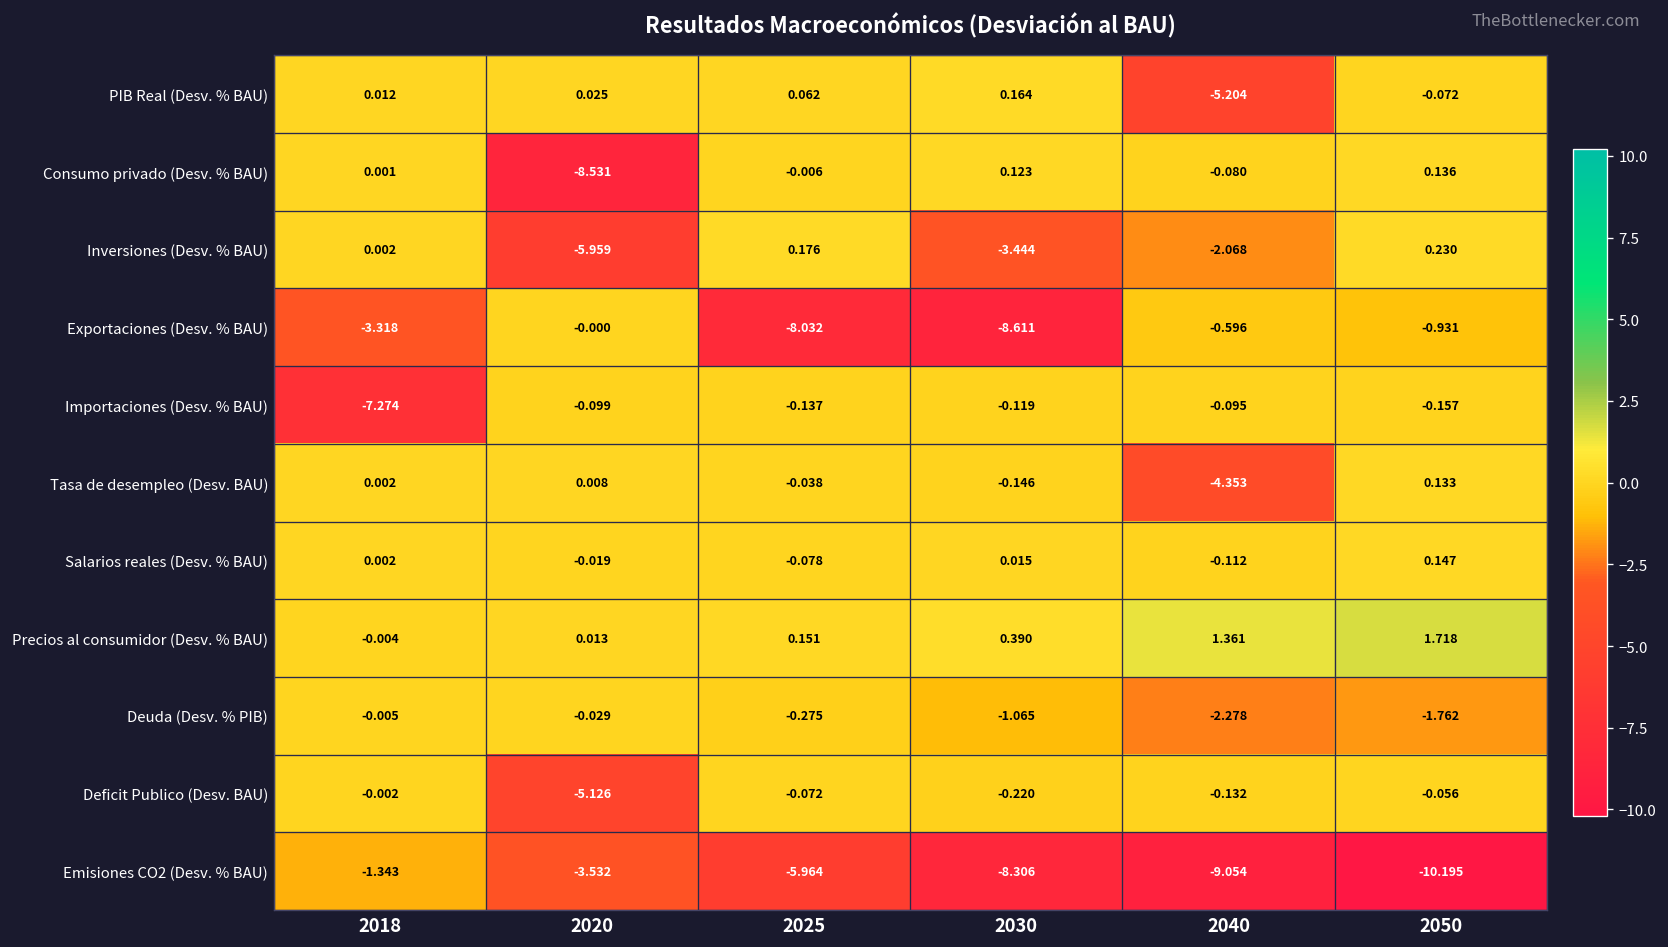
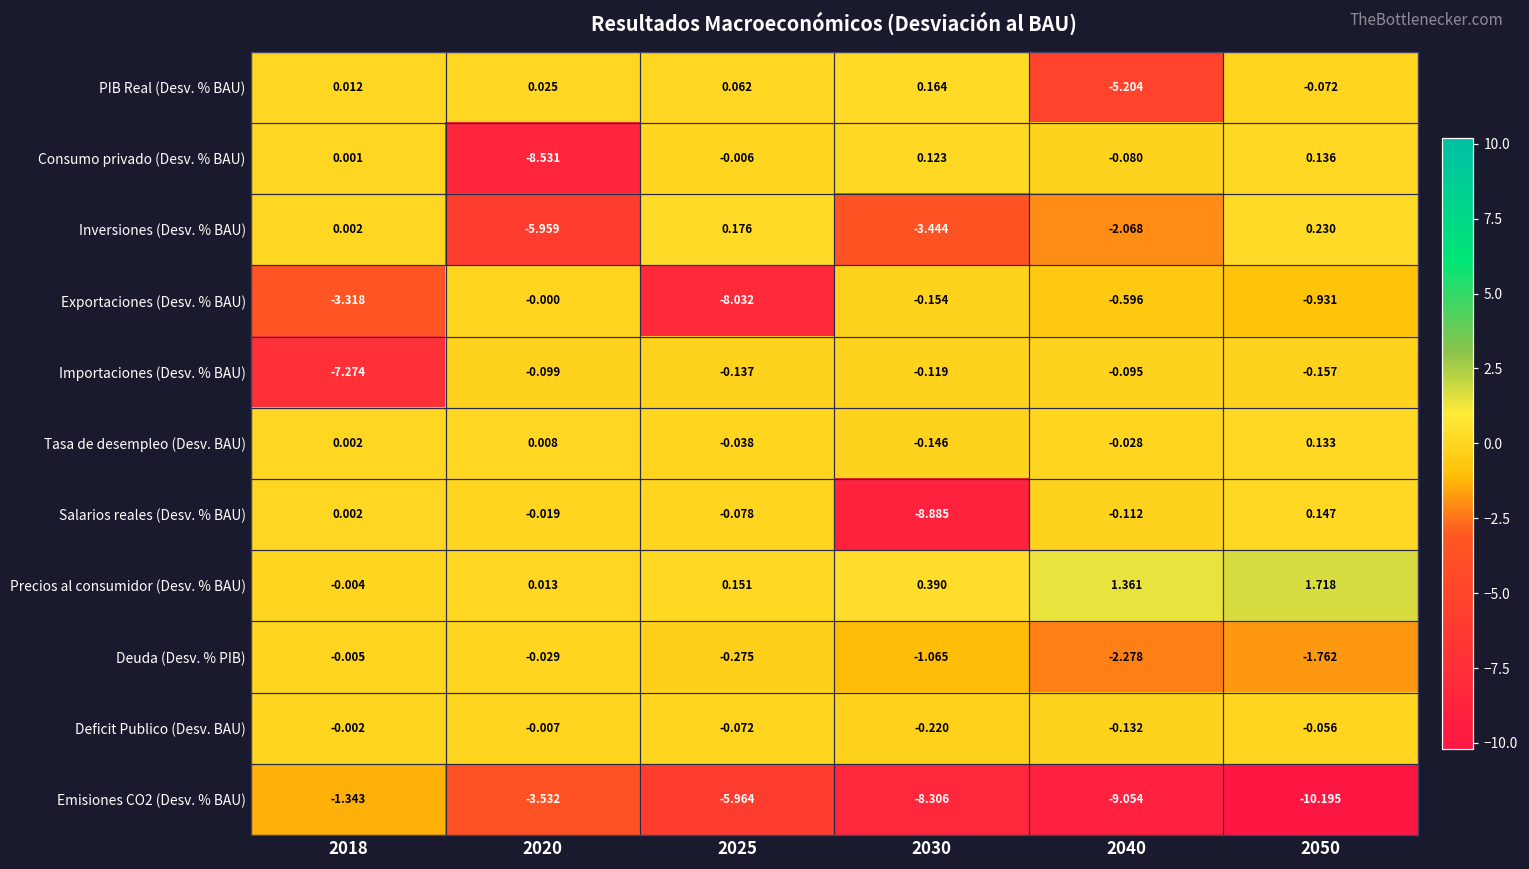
  {
    "PIB Real (Desv. % BAU)": {
      "2018": 0.012,
      "2020": 0.025,
      "2025": 0.062,
      "2030": 0.164,
      "2040": -5.204,
      "2050": -0.072
    },
    "Consumo privado (Desv. % BAU)": {
      "2018": 0.001,
      "2020": -8.531,
      "2025": -0.006,
      "2030": 0.123,
      "2040": -0.080,
      "2050": 0.136
    },
    "Inversiones (Desv. % BAU)": {
      "2018": 0.002,
      "2020": -5.959,
      "2025": 0.176,
      "2030": -3.444,
      "2040": -2.068,
      "2050": 0.230
    },
    "Exportaciones (Desv. % BAU)": {
      "2018": -3.318,
      "2020": -0.000,
      "2025": -8.032,
-     "2030": -8.611,
+     "2030": -0.154,
      "2040": -0.596,
      "2050": -0.931
    },
    "Importaciones (Desv. % BAU)": {
      "2018": -7.274,
      "2020": -0.099,
      "2025": -0.137,
      "2030": -0.119,
      "2040": -0.095,
      "2050": -0.157
    },
    "Tasa de desempleo (Desv. BAU)": {
      "2018": 0.002,
      "2020": 0.008,
      "2025": -0.038,
      "2030": -0.146,
-     "2040": -4.353,
+     "2040": -0.028,
      "2050": 0.133
    },
    "Salarios reales (Desv. % BAU)": {
      "2018": 0.002,
      "2020": -0.019,
      "2025": -0.078,
-     "2030": 0.015,
+     "2030": -8.885,
      "2040": -0.112,
      "2050": 0.147
    },
    "Precios al consumidor (Desv. % BAU)": {
      "2018": -0.004,
      "2020": 0.013,
      "2025": 0.151,
      "2030": 0.390,
      "2040": 1.361,
      "2050": 1.718
    },
    "Deuda (Desv. % PIB)": {
      "2018": -0.005,
      "2020": -0.029,
      "2025": -0.275,
      "2030": -1.065,
      "2040": -2.278,
      "2050": -1.762
    },
    "Deficit Publico (Desv. BAU)": {
      "2018": -0.002,
-     "2020": -5.126,
+     "2020": -0.007,
      "2025": -0.072,
      "2030": -0.220,
      "2040": -0.132,
      "2050": -0.056
    },
    "Emisiones CO2 (Desv. % BAU)": {
      "2018": -1.343,
      "2020": -3.532,
      "2025": -5.964,
      "2030": -8.306,
      "2040": -9.054,
      "2050": -10.195
    }
  }
